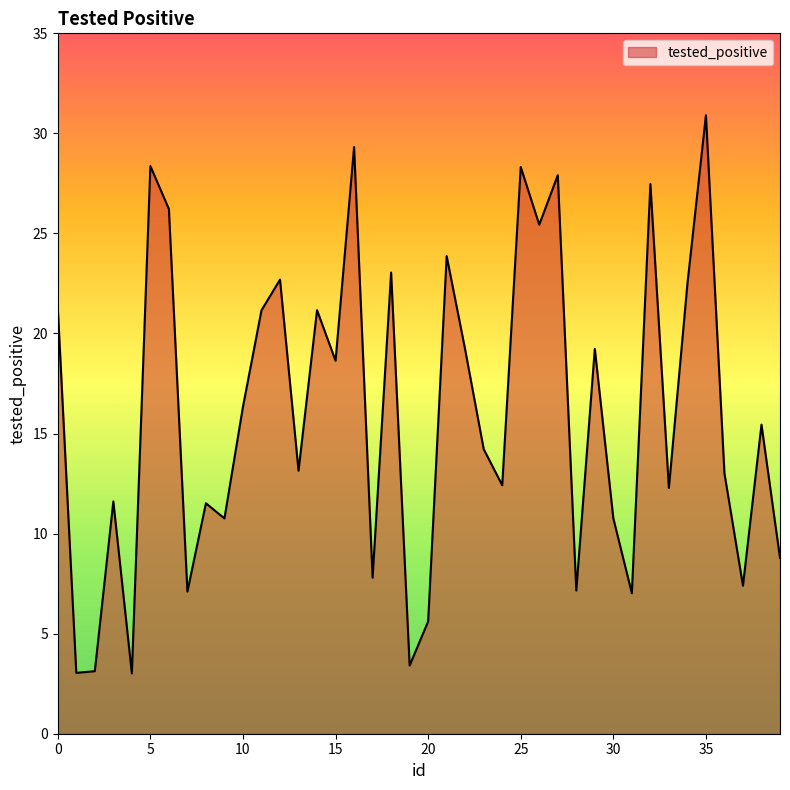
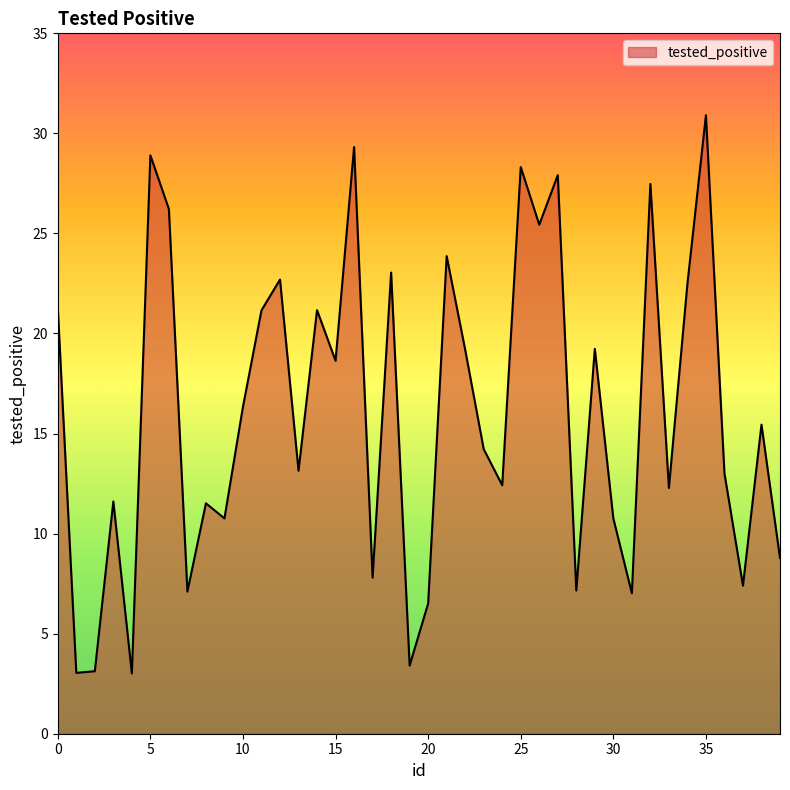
  {
    "0": 21.3,
-   "5": 28.4,
+   "5": 28.9,
    "10": 16.3,
    "15": 18.6,
-   "20": 5.6,
+   "20": 6.5,
    "25": 28.3,
    "30": 10.8,
    "35": 30.9
  }
